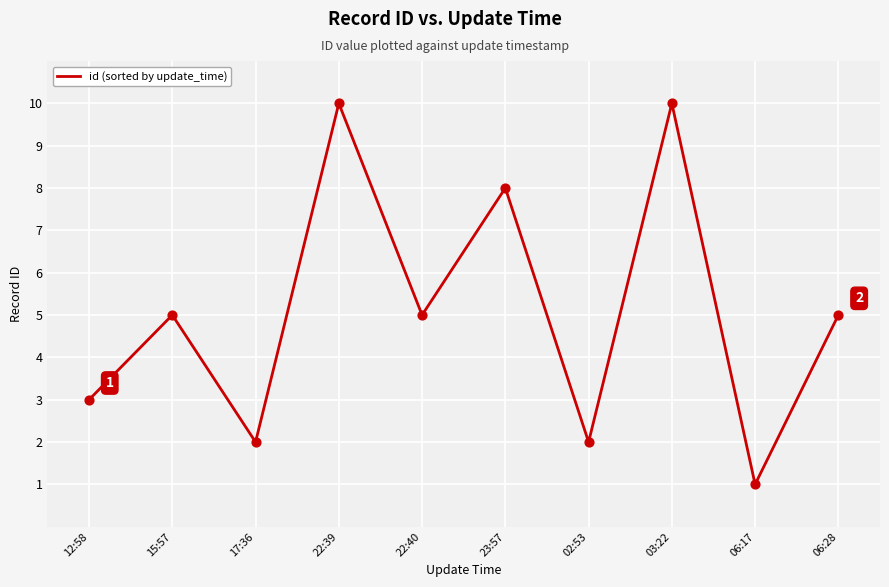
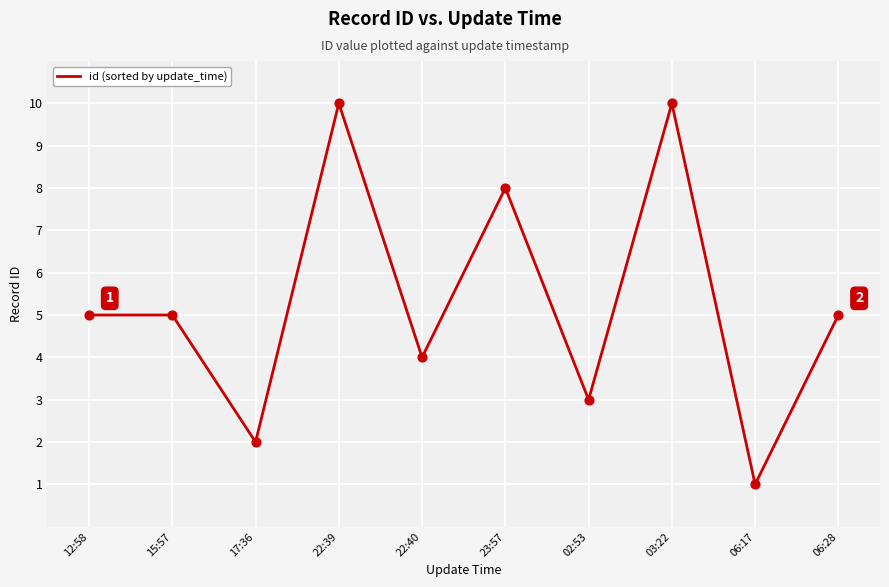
  {
-   "12:58": 3,
+   "12:58": 5,
    "15:57": 5,
    "17:36": 2,
    "22:39": 10,
-   "22:40": 5,
+   "22:40": 4,
    "23:57": 8,
-   "02:53": 2,
+   "02:53": 3,
    "03:22": 10,
    "06:17": 1
  }
